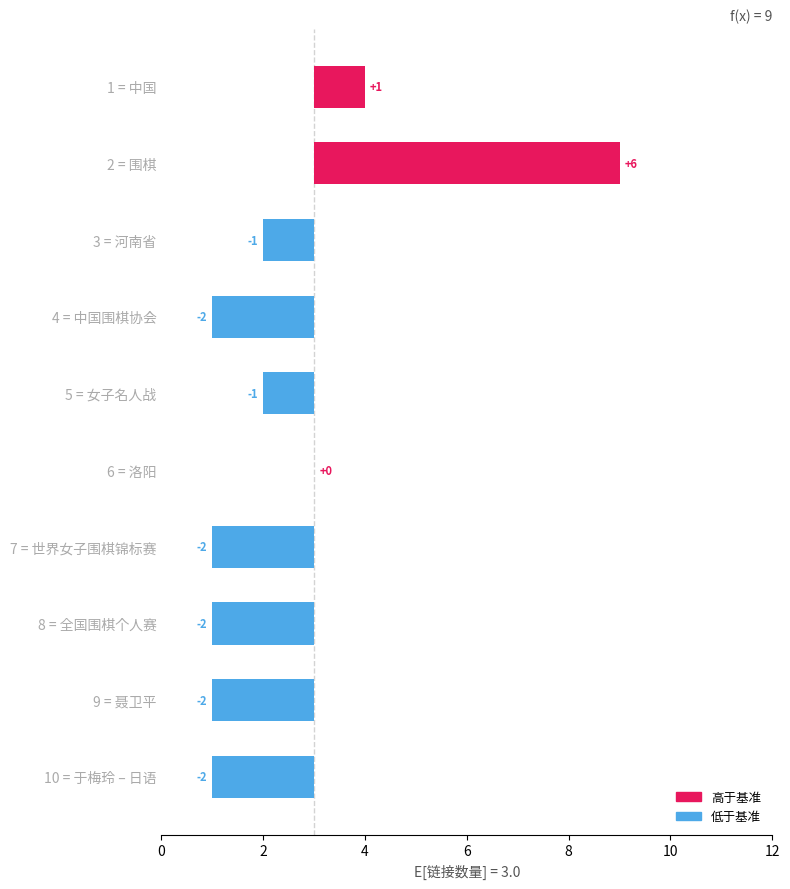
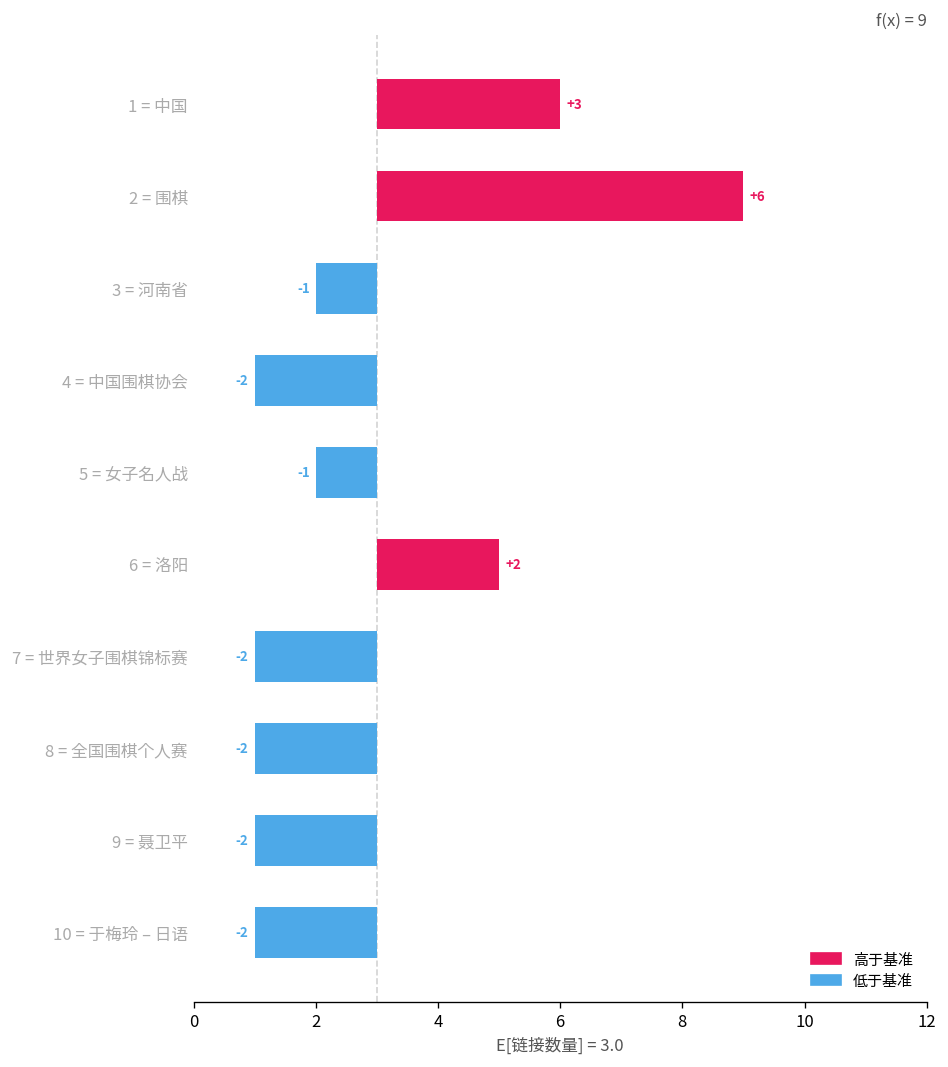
  {
-   "1 = 中国": "+1",
+   "1 = 中国": "+3",
    "2 = 围棋": "+6",
    "3 = 河南省": "-1",
    "4 = 中国围棋协会": "-2",
    "5 = 女子名人战": "-1",
-   "6 = 洛阳": "+0",
+   "6 = 洛阳": "+2",
    "7 = 世界女子围棋锦标赛": "-2",
    "8 = 全国围棋个人赛": "-2",
    "9 = 聂卫平": "-2",
    "10 = 于梅玲 – 日语": "-2"
  }
